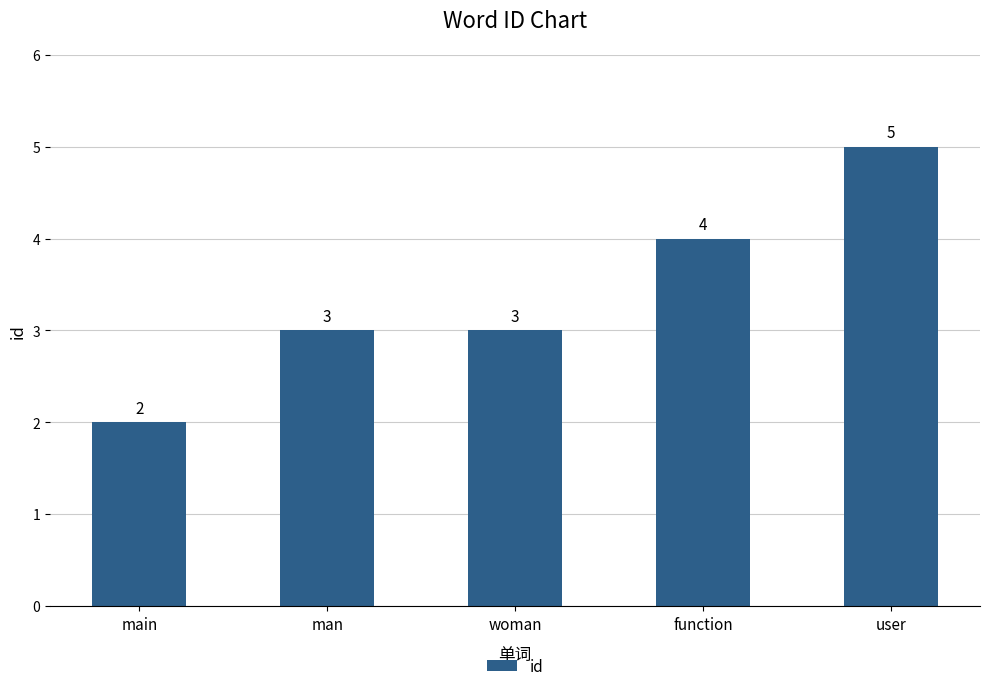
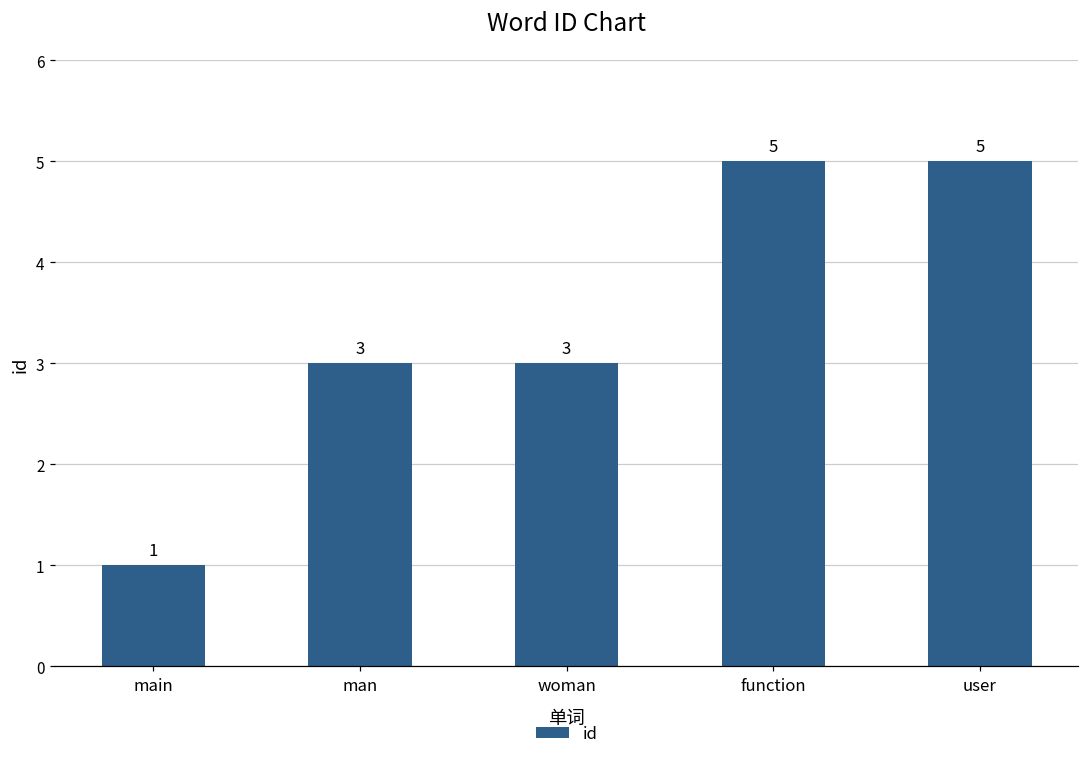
  {
-   "main": 2,
+   "main": 1,
    "man": 3,
    "woman": 3,
-   "function": 4,
+   "function": 5,
    "user": 5
  }
